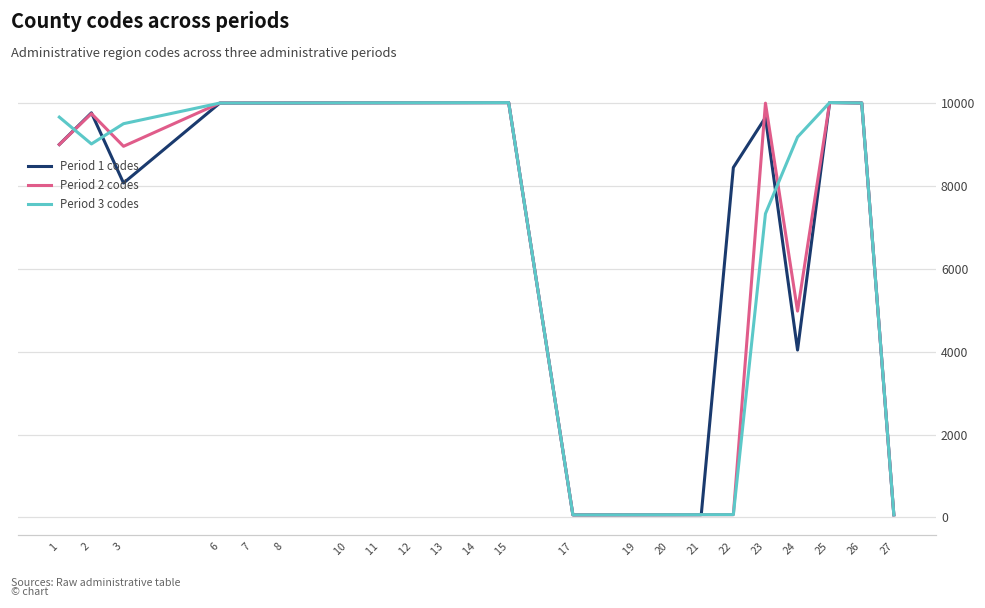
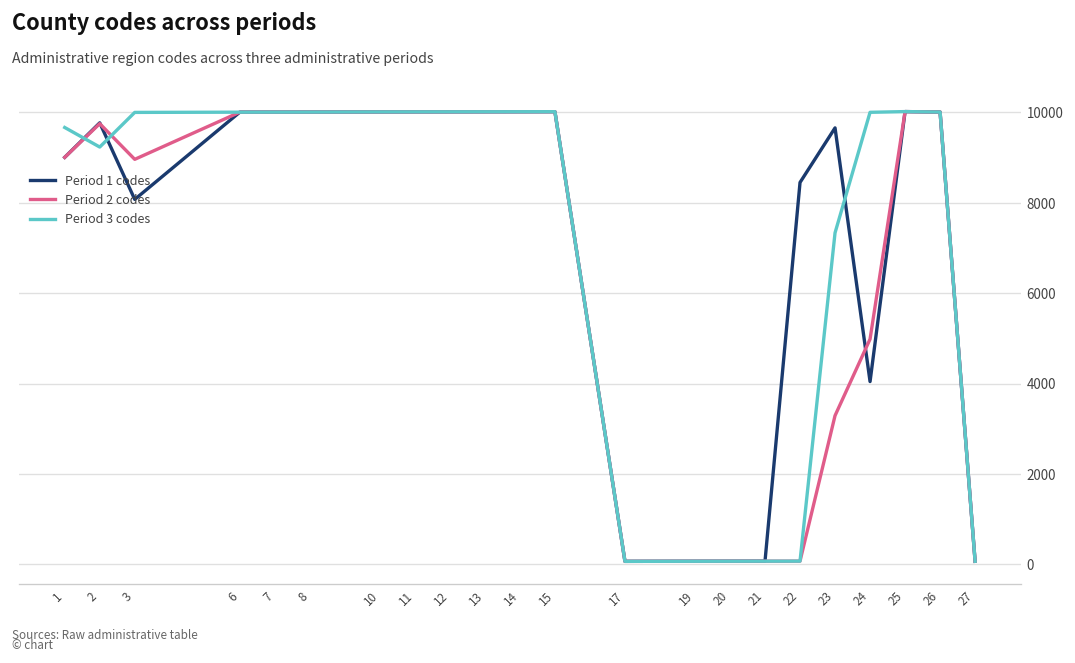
  {
    "Period 1 codes": {
      "3": 8100,
      "22": 8500,
      "23": 9700,
      "24": 4000
    },
    "Period 2 codes": {
      "3": 9000,
-     "23": 10000,
+     "23": 3300,
      "24": 5000
    },
    "Period 3 codes": {
      "1": 9700,
-     "2": 9000,
-     "3": 9500,
+     "2": 9200,
+     "3": 10000,
      "23": 7300,
-     "24": 9200
+     "24": 10000
    }
  }
